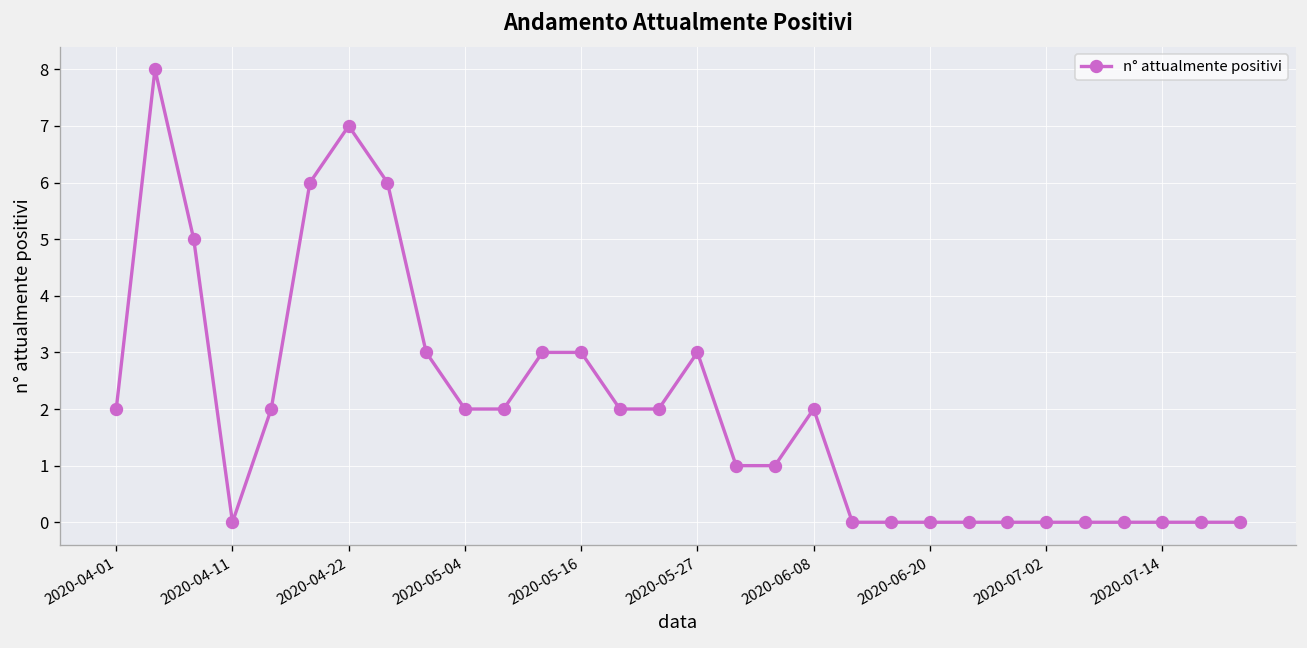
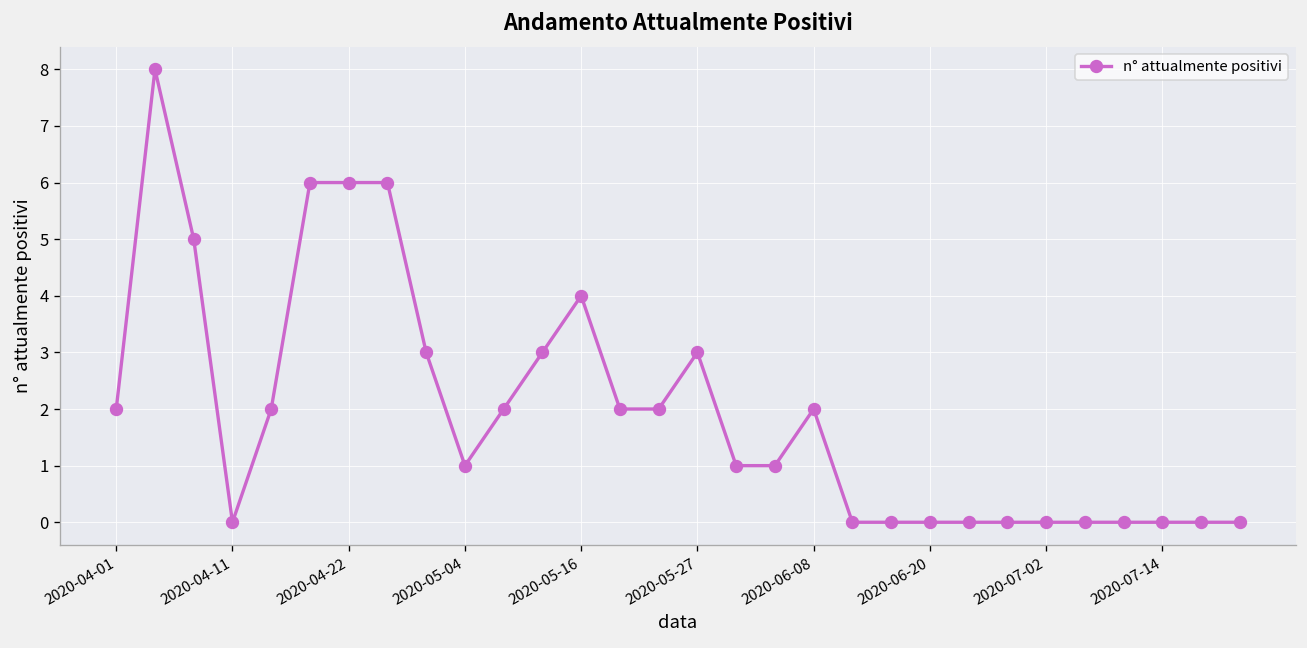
  {
    "2020-04-01": 2,
    "2020-04-11": 0,
-   "2020-04-22": 7,
-   "2020-05-04": 2,
-   "2020-05-16": 3,
+   "2020-04-22": 6,
+   "2020-05-04": 1,
+   "2020-05-16": 4,
    "2020-05-27": 3,
    "2020-06-08": 2,
    "2020-06-20": 0,
    "2020-07-02": 0,
    "2020-07-14": 0
  }
